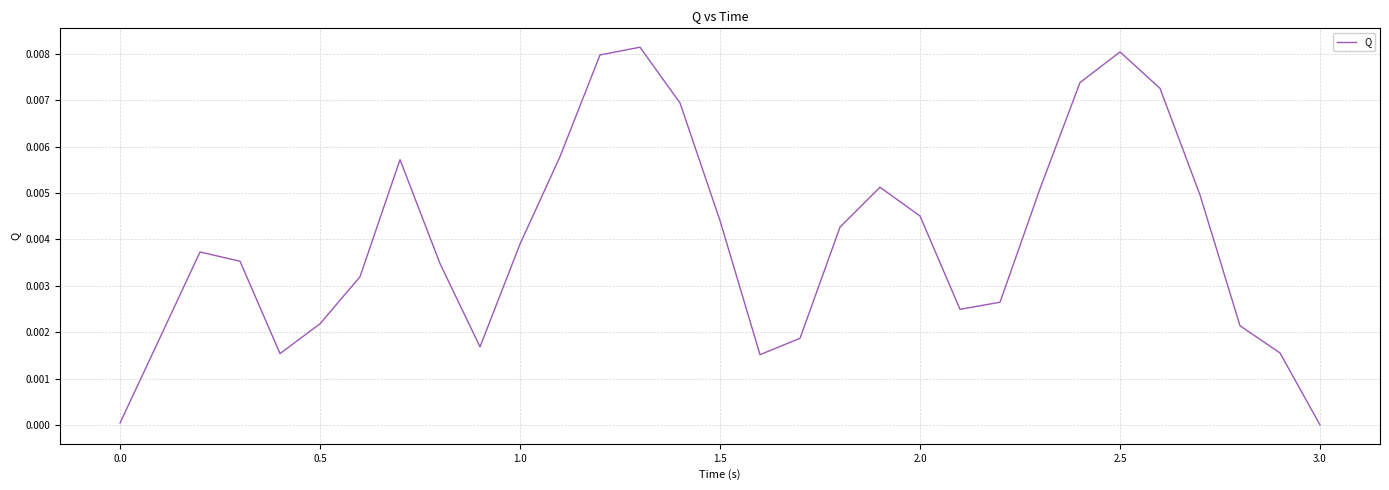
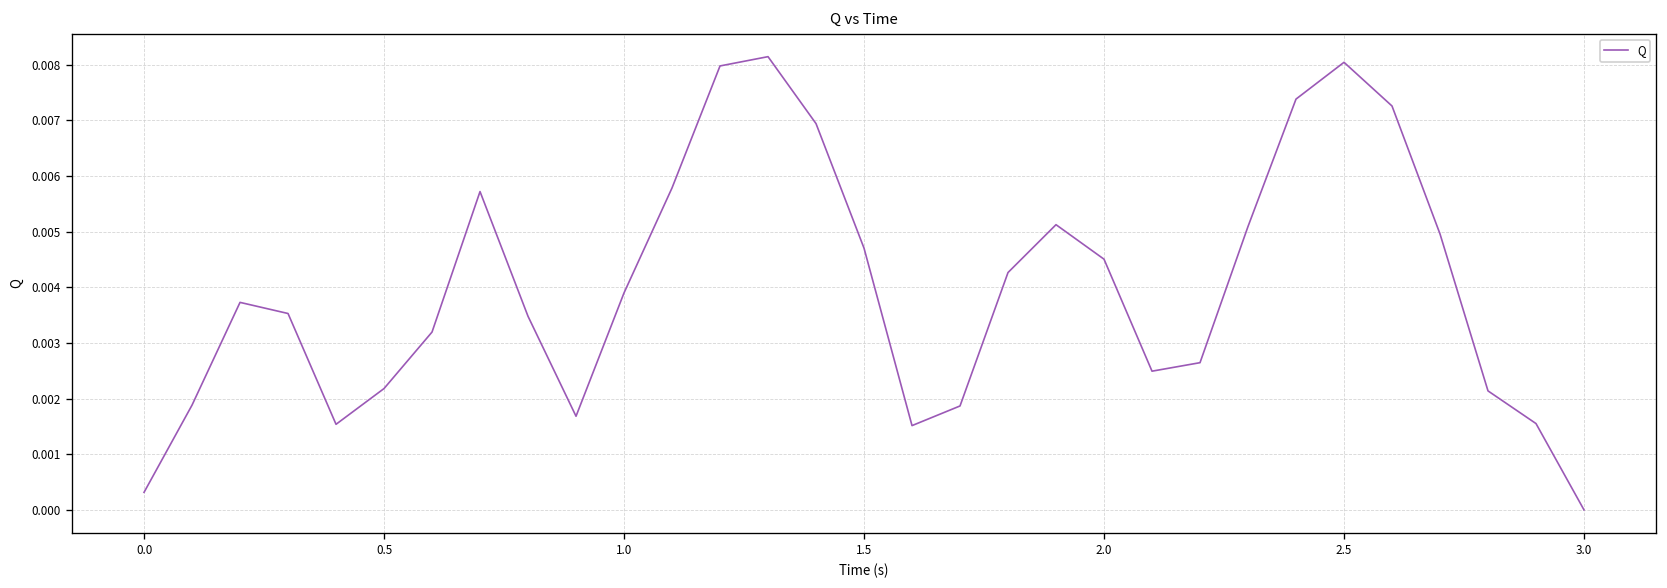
  {
-   "0.0": 0.0000,
+   "0.0": 0.0003,
    "0.5": 0.0022,
    "1.0": 0.0039,
-   "1.5": 0.0044,
+   "1.5": 0.0047,
    "2.0": 0.0045,
    "2.5": 0.0080,
    "3.0": 0.0000
  }
